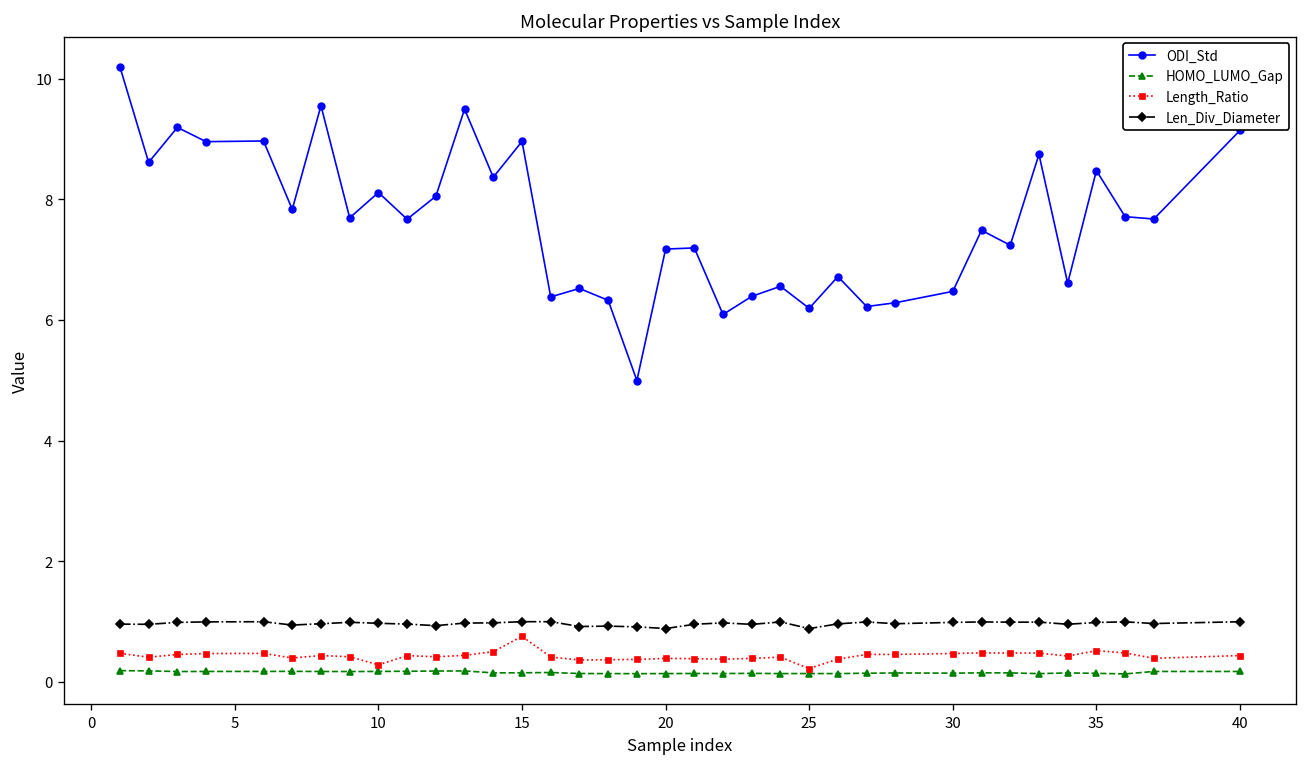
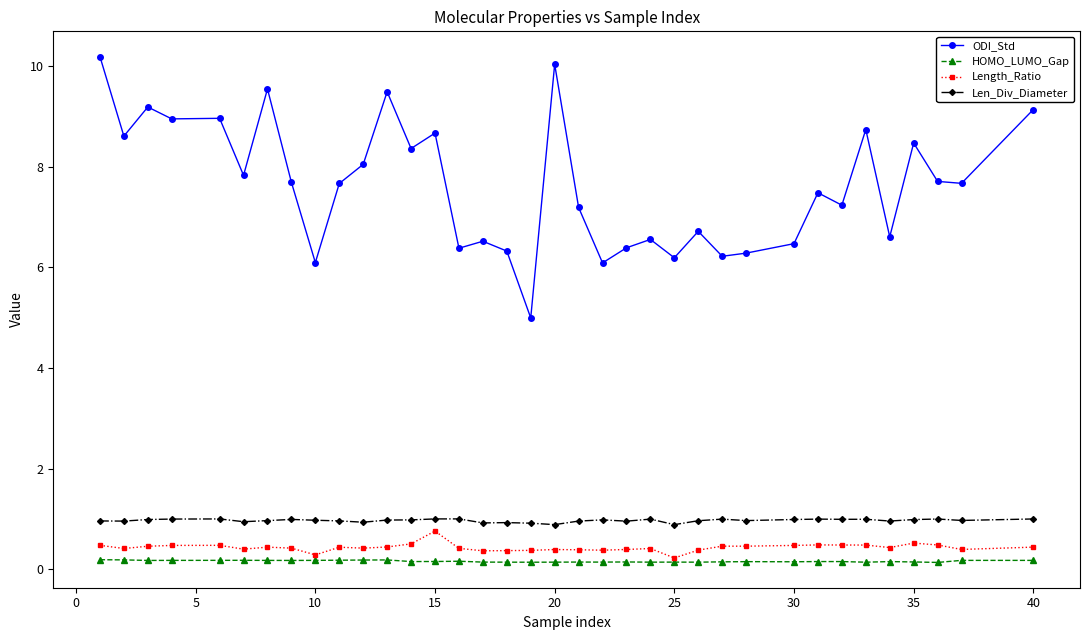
  {
    "ODI_Std": {
-     "10": 8.1,
-     "15": 9.0,
-     "20": 7.2,
+     "10": 6.1,
+     "15": 8.7,
+     "20": 10.0,
      "25": 6.2,
      "30": 6.5,
      "35": 8.5,
      "40": 9.1
    },
    "HOMO_LUMO_Gap": {
      "10": 0.2,
      "15": 0.2,
      "20": 0.1,
      "25": 0.1,
      "30": 0.1,
      "35": 0.1,
      "40": 0.2
    },
    "Length_Ratio": {
      "10": 0.3,
      "15": 0.8,
      "20": 0.4,
      "25": 0.2,
      "30": 0.5,
      "35": 0.5,
      "40": 0.4
    },
    "Len_Div_Diameter": {
      "10": 1.0,
      "15": 1.0,
      "20": 0.9,
      "25": 0.9,
      "30": 1.0,
      "35": 1.0,
      "40": 1.0
    }
  }
